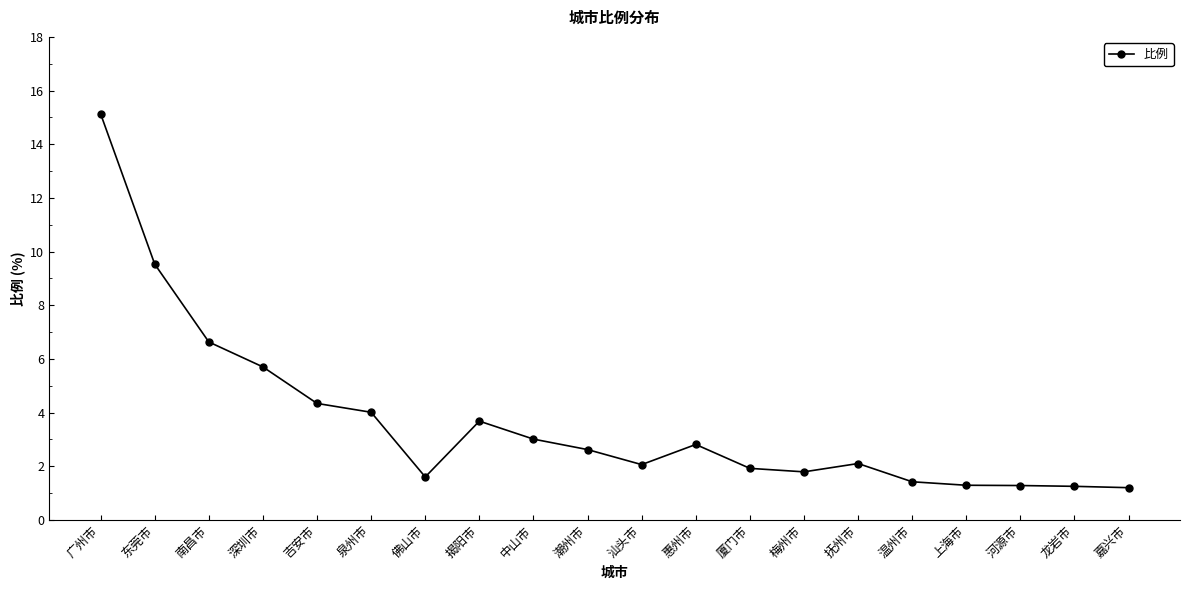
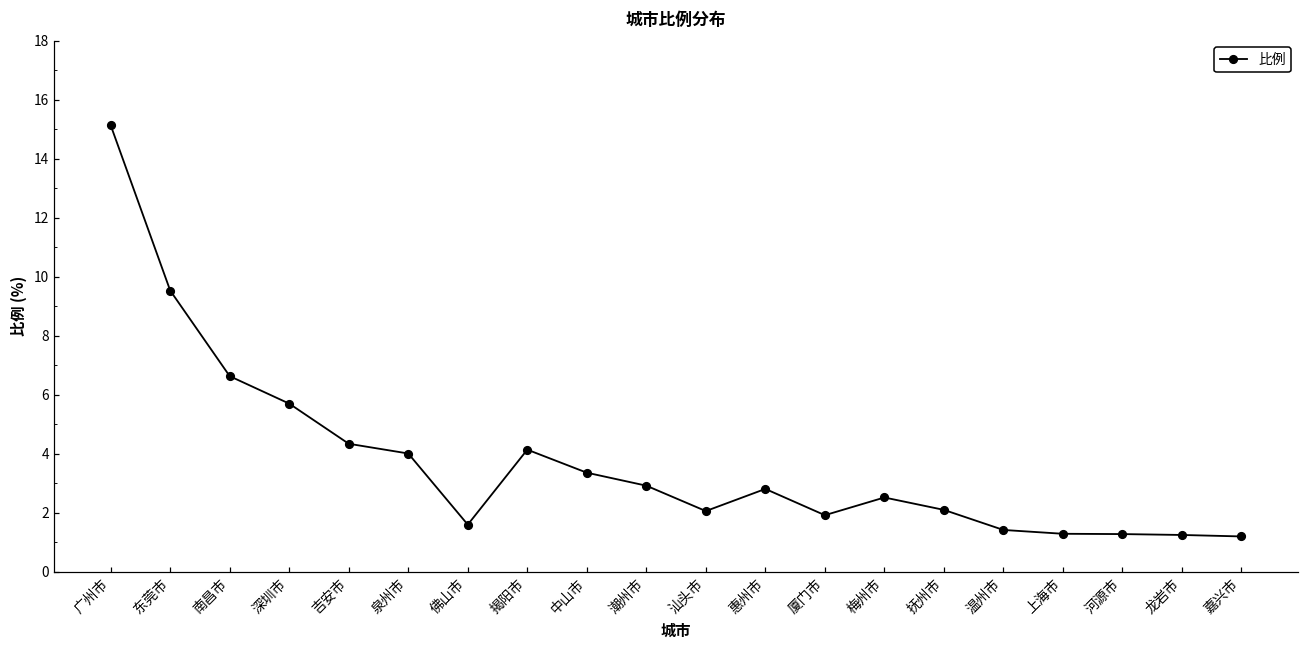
  {
    "广州市": 15.1,
    "东莞市": 9.5,
    "南昌市": 6.6,
    "深圳市": 5.7,
    "吉安市": 4.3,
    "泉州市": 4.0,
    "佛山市": 1.6,
-   "揭阳市": 3.7,
-   "中山市": 3.0,
-   "潮州市": 2.6,
+   "揭阳市": 4.1,
+   "中山市": 3.4,
+   "潮州市": 2.9,
    "汕头市": 2.1,
    "惠州市": 2.8,
    "厦门市": 1.9,
-   "梅州市": 1.8,
+   "梅州市": 2.5,
    "抚州市": 2.1,
    "温州市": 1.4,
    "上海市": 1.3,
    "河源市": 1.3,
    "龙岩市": 1.3,
    "嘉兴市": 1.2
  }
